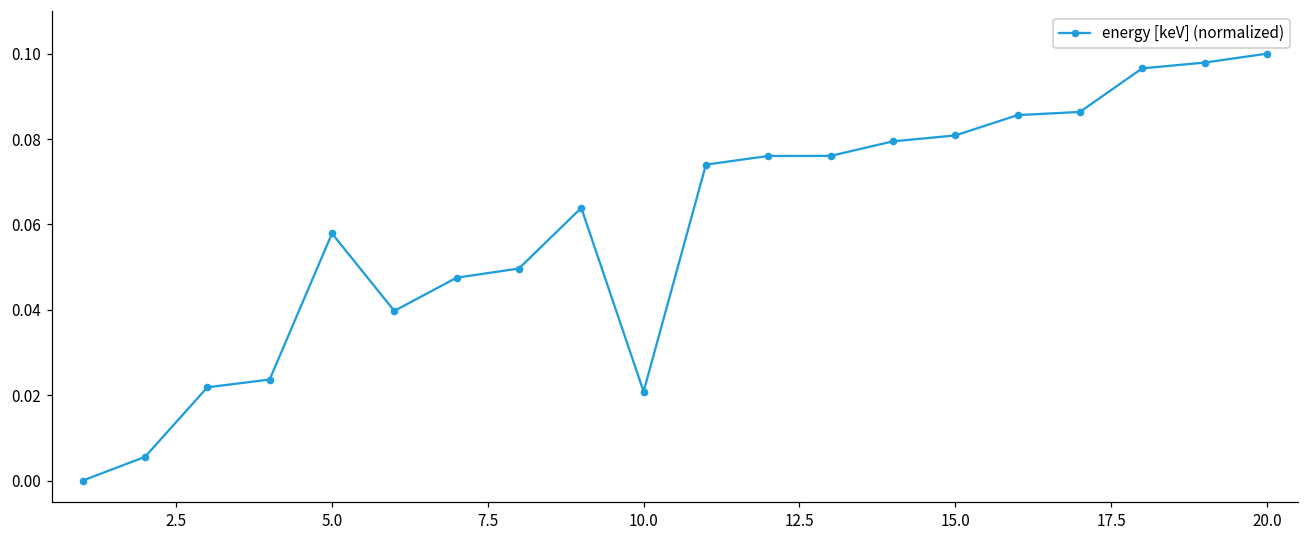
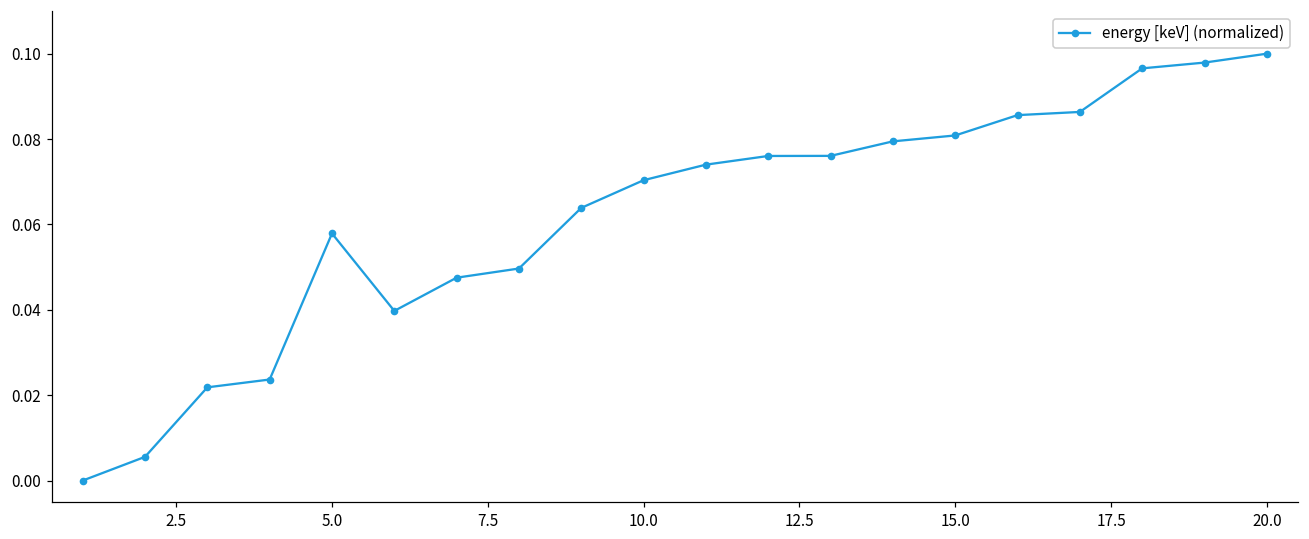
  {
    "5.0": 0.058,
-   "10.0": 0.021,
+   "10.0": 0.070,
    "15.0": 0.081,
    "20.0": 0.100
  }
